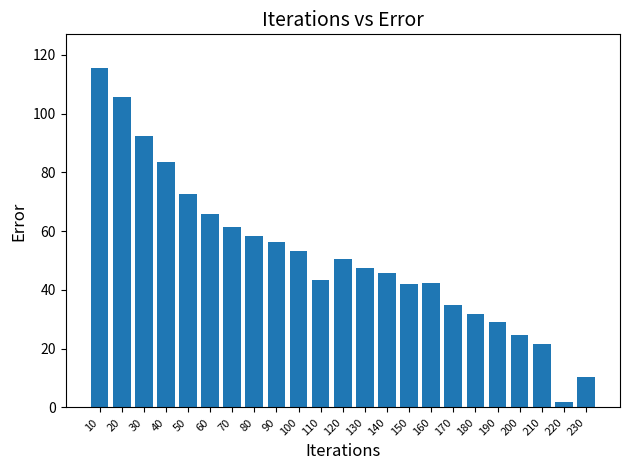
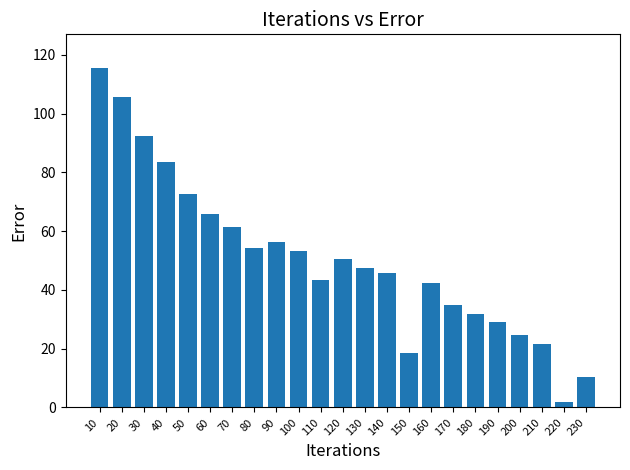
  {
    "10": 115,
    "20": 105,
    "30": 92,
    "40": 84,
    "50": 73,
    "60": 66,
    "70": 61,
-   "80": 58,
+   "80": 54,
    "90": 56,
    "100": 53,
    "110": 43,
    "120": 51,
    "130": 47,
    "140": 46,
-   "150": 42,
+   "150": 19,
    "160": 42,
    "170": 35,
    "180": 32,
    "190": 29,
    "200": 25,
    "210": 21,
    "220": 2,
    "230": 10
  }
